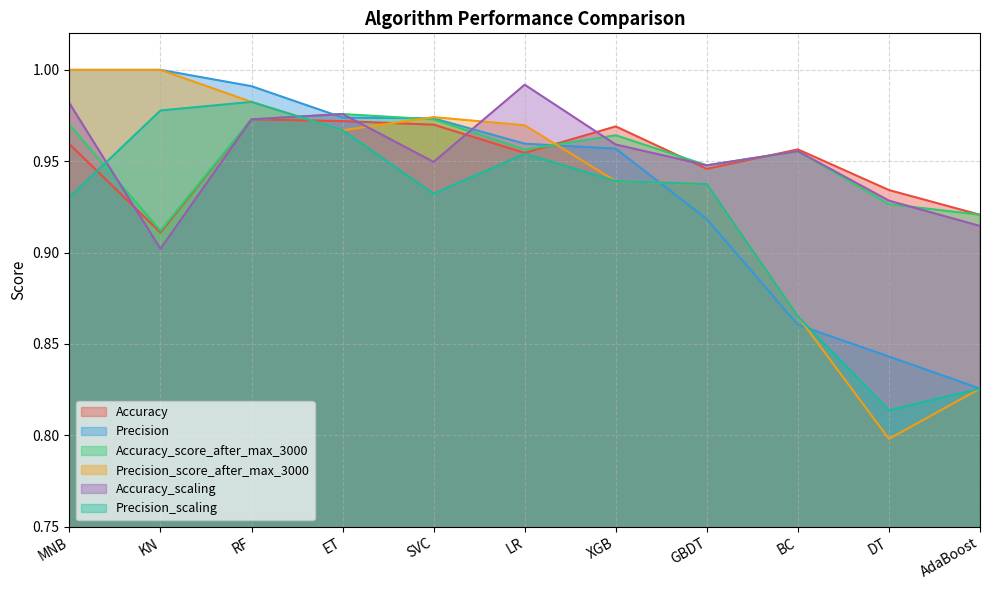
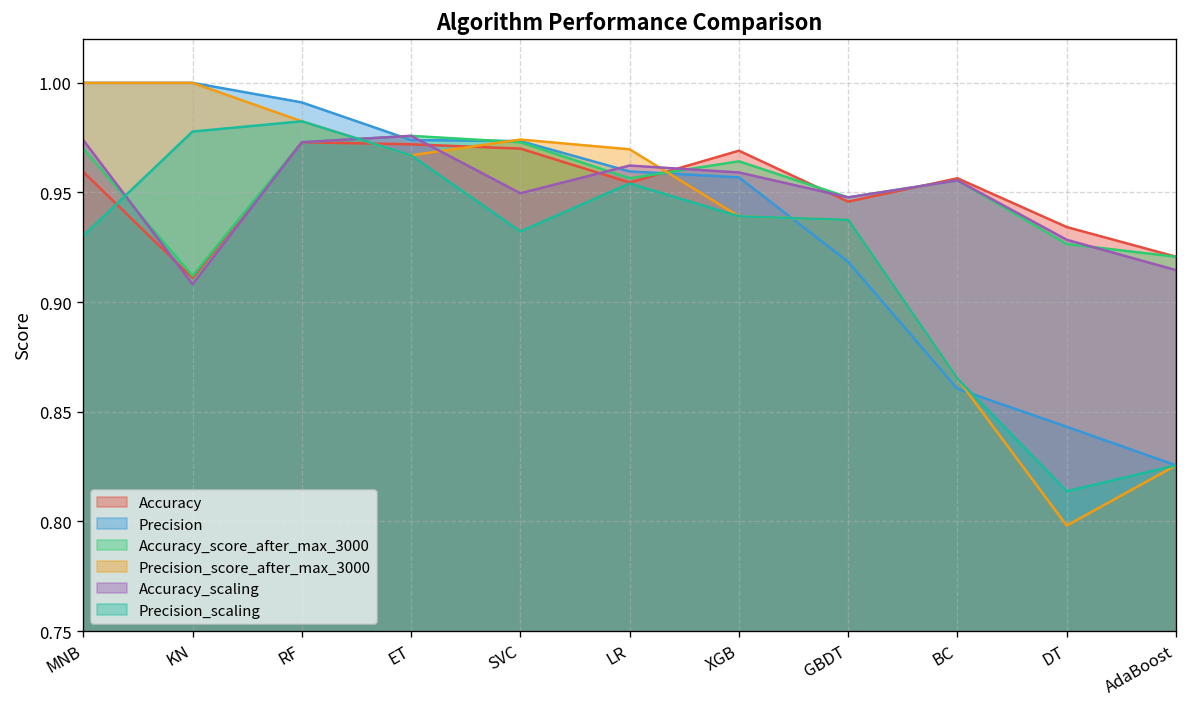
  {
    "Accuracy_scaling": {
-     "MNB": 0.982,
-     "KN": 0.902,
+     "MNB": 0.974,
+     "KN": 0.908,
      "SVC": 0.950,
-     "LR": 0.992,
+     "LR": 0.962,
      "XGB": 0.959,
      "DT": 0.928,
      "AdaBoost": 0.915
    }
  }
